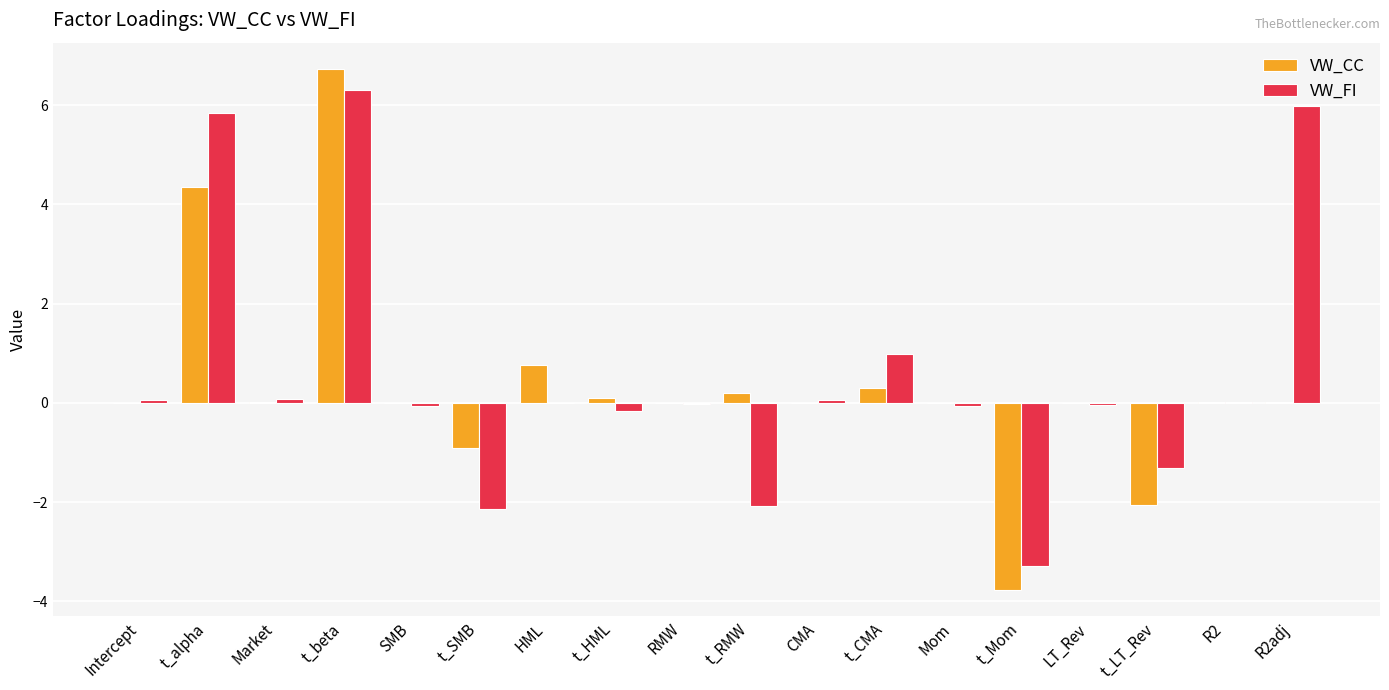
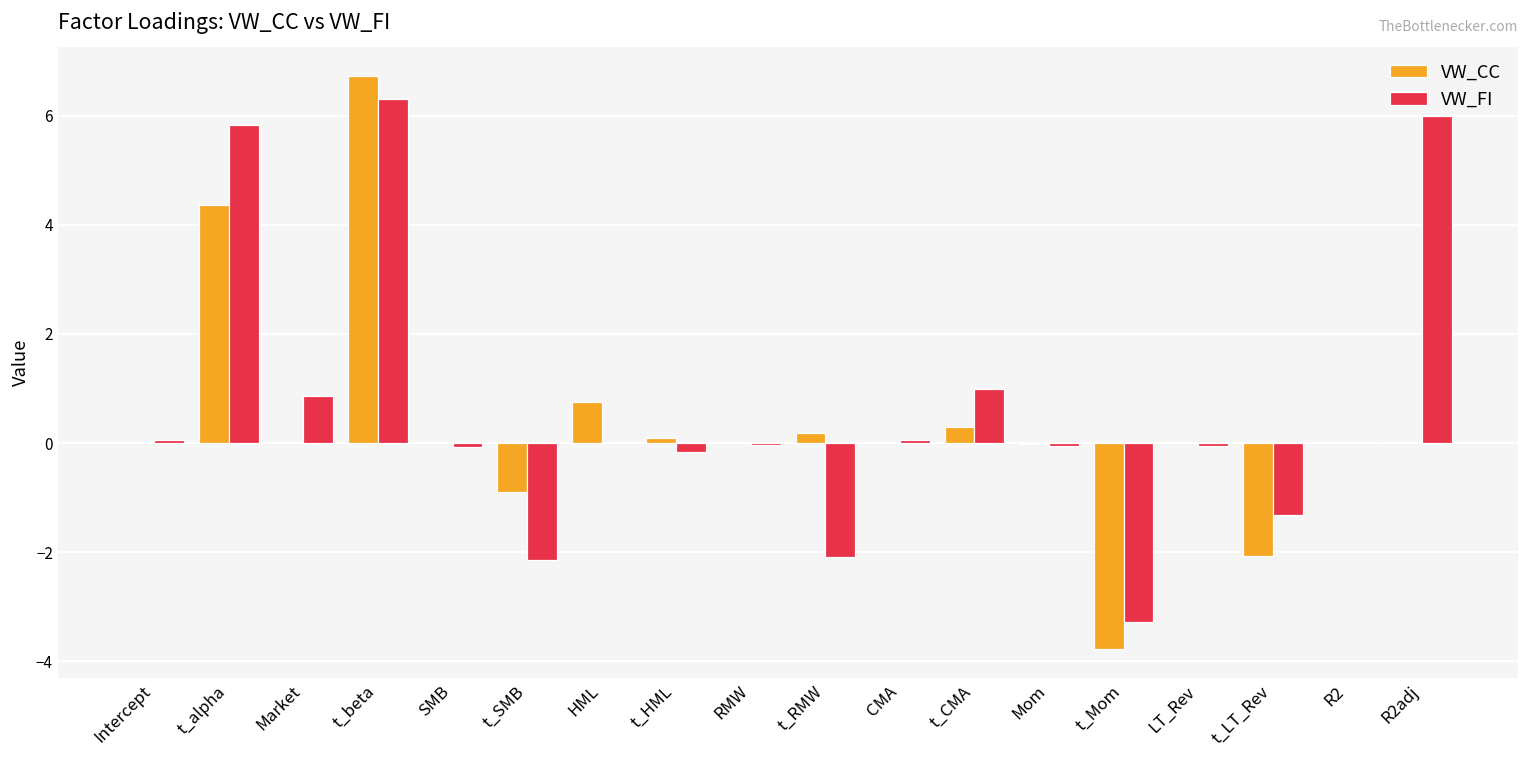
  {
    "VW_CC": {
      "t_alpha": 4.4,
      "t_beta": 6.7,
      "t_SMB": -0.9,
      "HML": 0.8,
      "t_HML": 0.1,
      "t_RMW": 0.2,
      "t_CMA": 0.3,
      "t_Mom": -3.8,
      "t_LT_Rev": -2.1
    },
    "VW_FI": {
      "Intercept": 0.1,
      "t_alpha": 5.8,
-     "Market": 0.1,
+     "Market": 0.9,
      "t_beta": 6.3,
      "SMB": -0.1,
      "t_SMB": -2.1,
      "t_HML": -0.2,
      "t_RMW": -2.1,
      "CMA": 0.1,
      "t_CMA": 1.0,
      "Mom": -0.1,
      "t_Mom": -3.3,
      "t_LT_Rev": -1.3,
      "R2adj": 6.0
    }
  }
